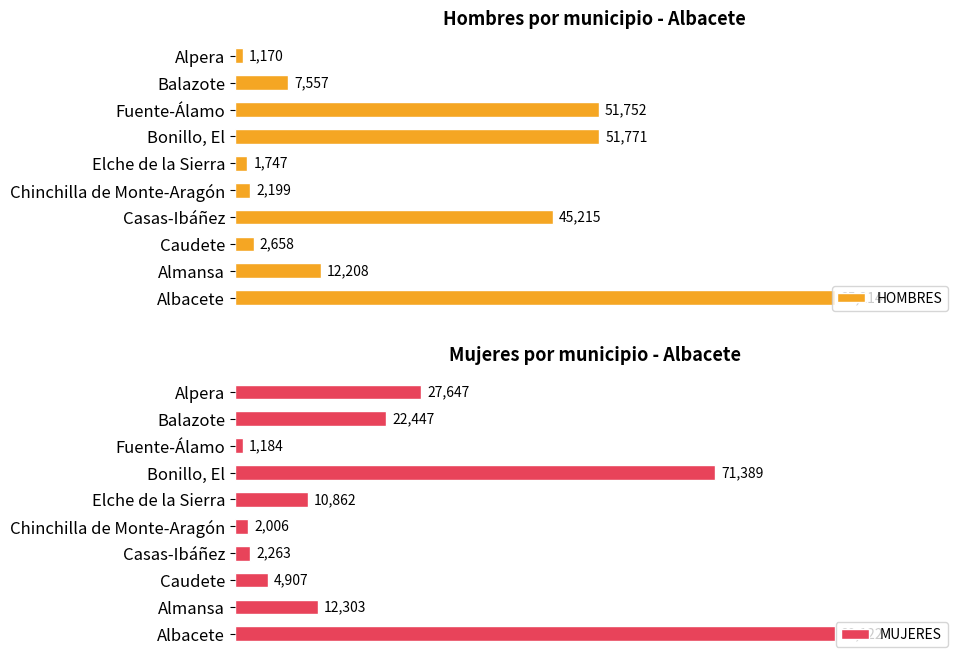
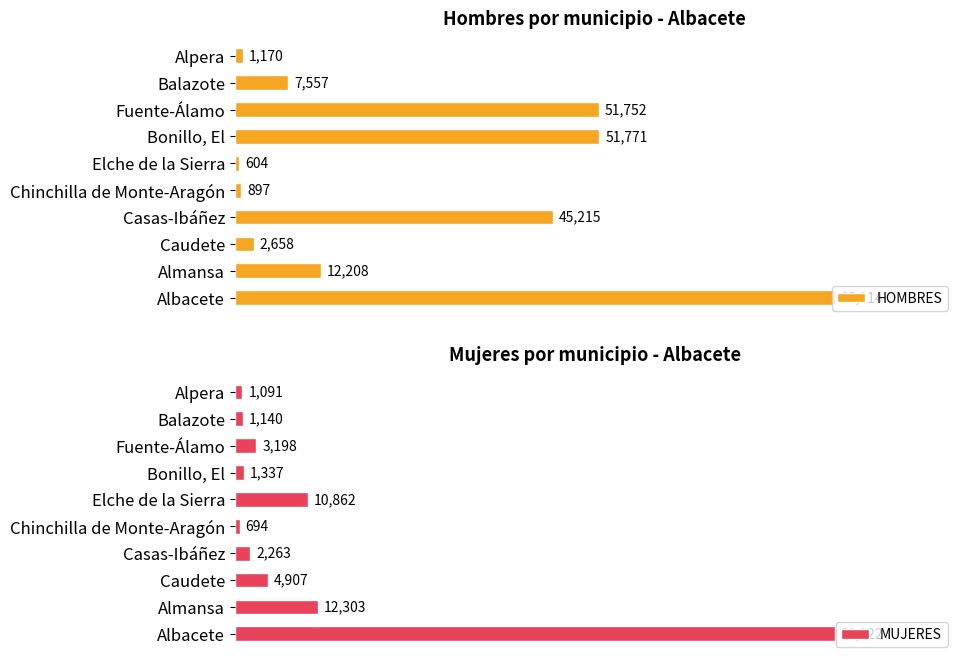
  {
    "Hombres por municipio - Albacete": {
      "Alpera": "1,170",
      "Balazote": "7,557",
      "Fuente-Álamo": "51,752",
      "Bonillo, El": "51,771",
-     "Elche de la Sierra": "1,747",
-     "Chinchilla de Monte-Aragón": "2,199",
+     "Elche de la Sierra": "604",
+     "Chinchilla de Monte-Aragón": "897",
      "Casas-Ibáñez": "45,215",
      "Caudete": "2,658",
      "Almansa": "12,208"
    },
    "Mujeres por municipio - Albacete": {
-     "Alpera": "27,647",
-     "Balazote": "22,447",
-     "Fuente-Álamo": "1,184",
-     "Bonillo, El": "71,389",
+     "Alpera": "1,091",
+     "Balazote": "1,140",
+     "Fuente-Álamo": "3,198",
+     "Bonillo, El": "1,337",
      "Elche de la Sierra": "10,862",
-     "Chinchilla de Monte-Aragón": "2,006",
+     "Chinchilla de Monte-Aragón": "694",
      "Casas-Ibáñez": "2,263",
      "Caudete": "4,907",
      "Almansa": "12,303"
    }
  }
